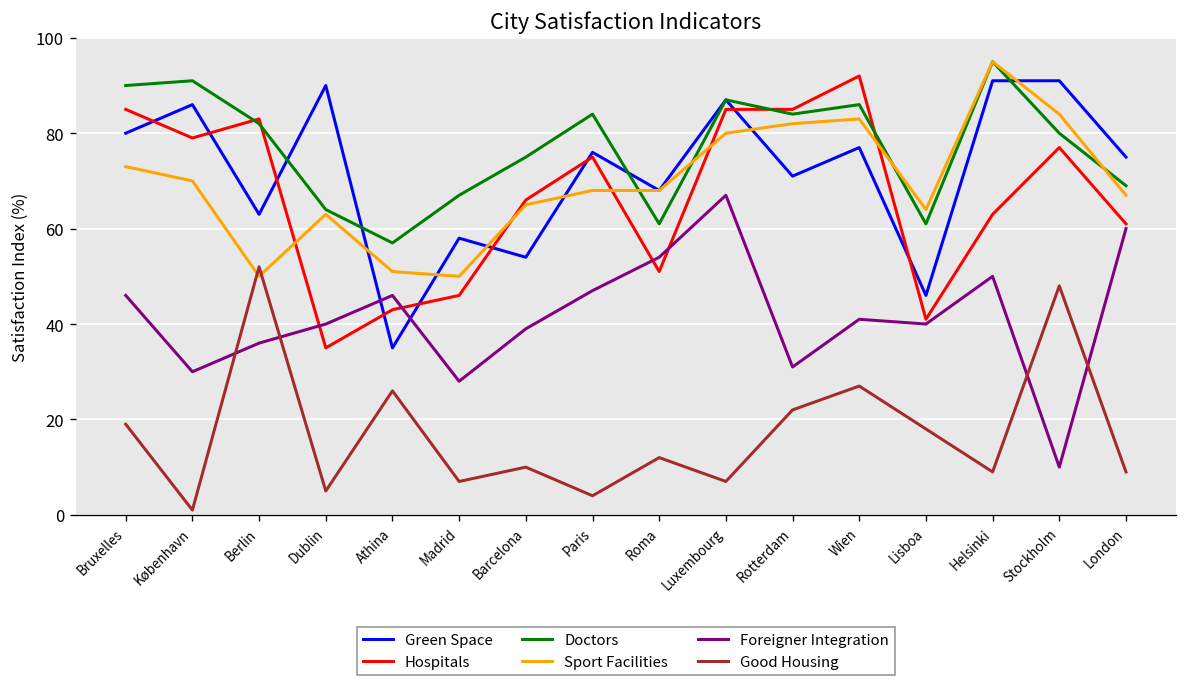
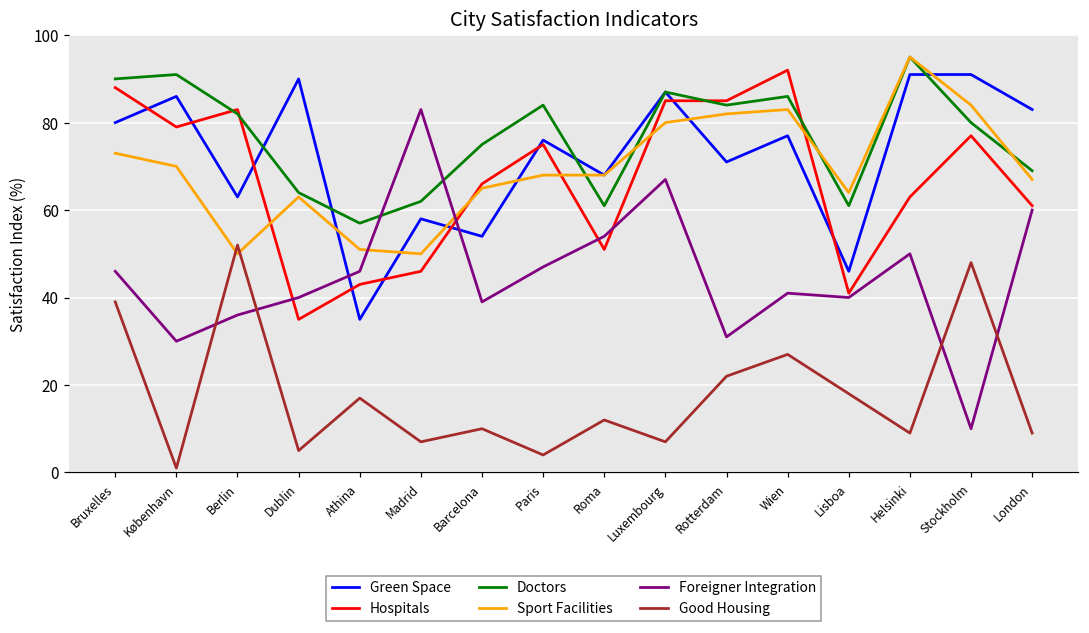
  {
    "Green Space": {
      "Bruxelles": 80,
      "København": 86,
      "Berlin": 63,
      "Dublin": 90,
      "Athina": 35,
      "Madrid": 58,
      "Barcelona": 54,
      "Paris": 76,
      "Rotterdam": 71,
      "Wien": 77,
      "Lisboa": 46,
      "Helsinki": 91,
      "Stockholm": 91,
-     "London": 75
+     "London": 83
    },
    "Hospitals": {
-     "Bruxelles": 85,
+     "Bruxelles": 88,
      "København": 79,
      "Berlin": 83,
      "Dublin": 35,
      "Athina": 43,
      "Madrid": 46,
      "Barcelona": 66,
      "Paris": 75,
      "Roma": 51,
      "Luxembourg": 85,
      "Rotterdam": 85,
      "Wien": 92,
      "Lisboa": 41,
      "Helsinki": 63,
      "Stockholm": 77,
      "London": 61
    },
    "Doctors": {
      "Bruxelles": 90,
      "København": 91,
      "Berlin": 82,
      "Dublin": 64,
      "Athina": 57,
-     "Madrid": 67,
+     "Madrid": 62,
      "Barcelona": 75,
      "Paris": 84,
      "Roma": 61,
      "Rotterdam": 84,
      "Wien": 86,
      "Lisboa": 61,
      "Stockholm": 80,
      "London": 69
    },
    "Sport Facilities": {
      "Bruxelles": 73,
      "København": 70,
      "Berlin": 50,
      "Dublin": 63,
      "Athina": 51,
      "Madrid": 50,
      "Barcelona": 65,
      "Paris": 68,
      "Luxembourg": 80,
      "Rotterdam": 82,
      "Wien": 83,
      "Lisboa": 64,
      "Stockholm": 84,
      "London": 67
    },
    "Foreigner Integration": {
      "Bruxelles": 46,
      "København": 30,
      "Berlin": 36,
      "Dublin": 40,
      "Athina": 46,
-     "Madrid": 28,
+     "Madrid": 83,
      "Barcelona": 39,
      "Paris": 47,
      "Roma": 54,
      "Luxembourg": 67,
      "Rotterdam": 31,
      "Wien": 41,
      "Lisboa": 40,
      "Helsinki": 50,
      "Stockholm": 10,
      "London": 60
    },
    "Good Housing": {
-     "Bruxelles": 19,
+     "Bruxelles": 39,
      "København": 1,
      "Berlin": 52,
      "Dublin": 5,
-     "Athina": 26,
+     "Athina": 17,
      "Madrid": 7,
      "Barcelona": 10,
      "Paris": 4,
      "Roma": 12,
      "Luxembourg": 7,
      "Rotterdam": 22,
      "Wien": 27,
      "Lisboa": 18,
      "Helsinki": 9,
      "Stockholm": 48,
      "London": 9
    }
  }
